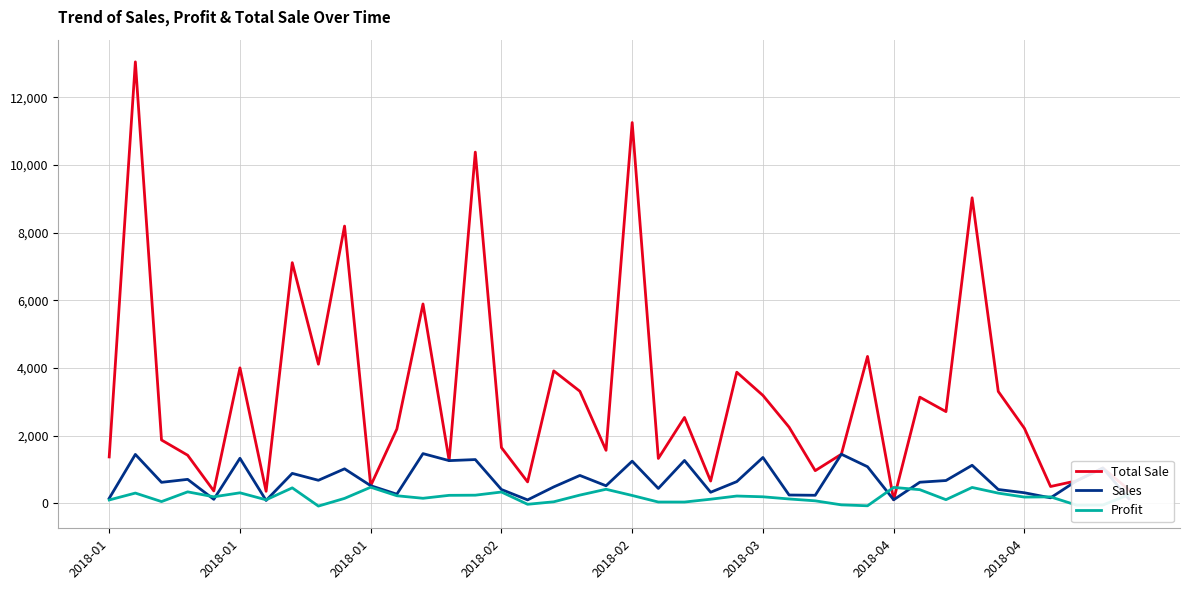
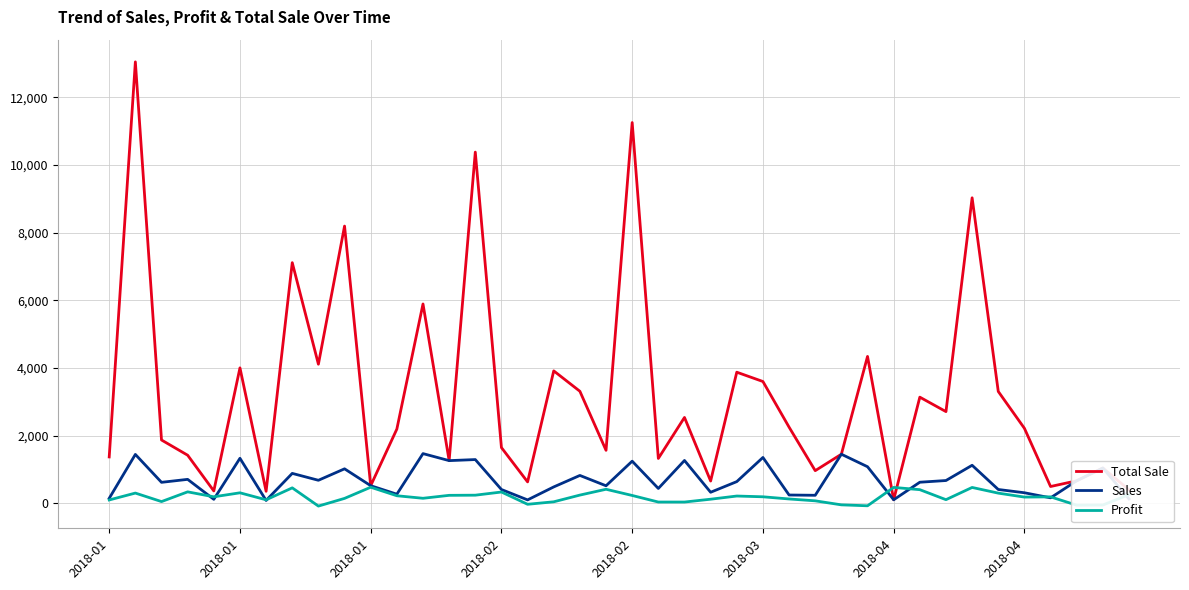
  {
    "Total Sale": {
-     "2018-03": "3,200"
+     "2018-03": "3,600"
    },
    "Sales": {
      "2018-03": "1,400"
    },
    "Profit": {
      "2018-03": "200"
    }
  }
